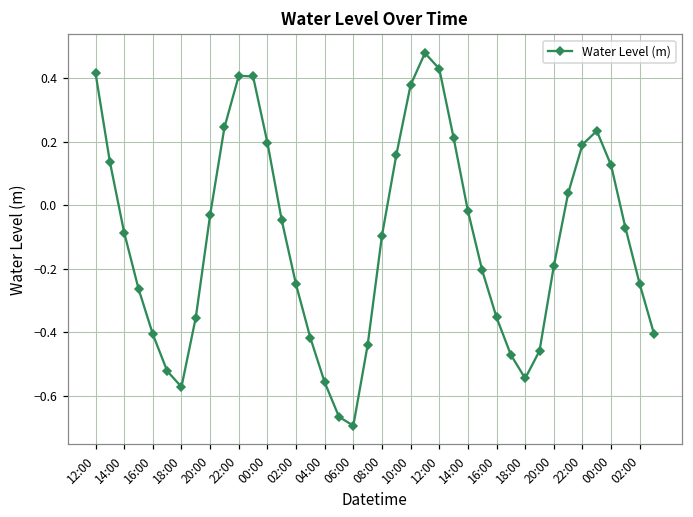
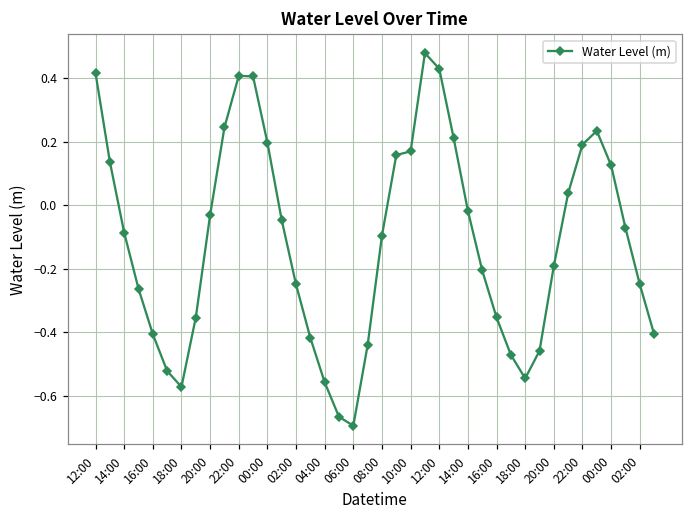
  {
    "04:00": -0.56,
    "06:00": -0.69,
    "08:00": -0.10,
-   "10:00": 0.38
+   "10:00": 0.17
  }
